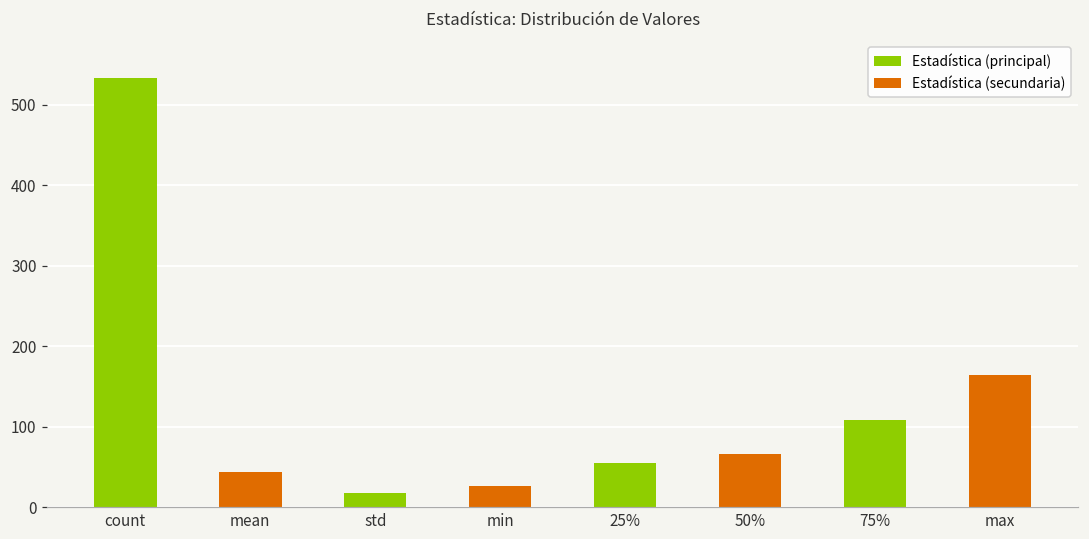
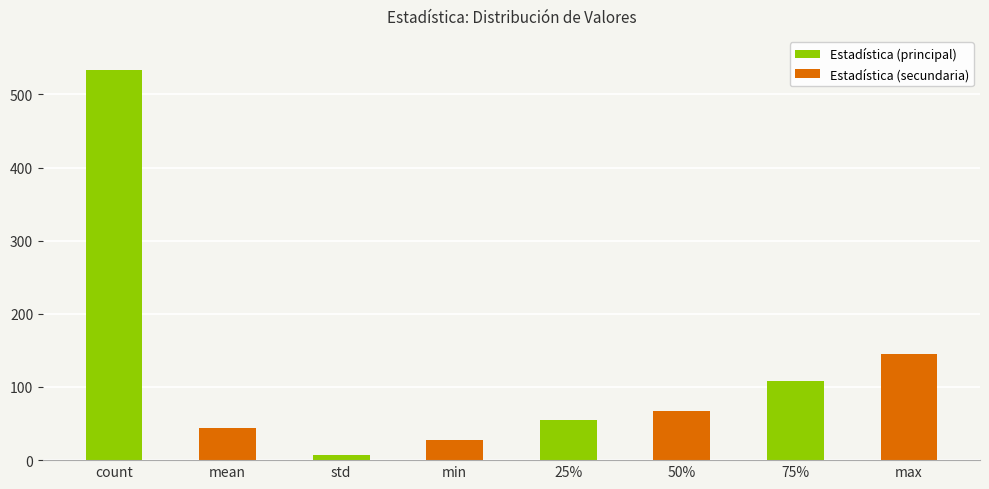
  {
    "count": 530,
    "mean": 40,
-   "std": 20,
+   "std": 10,
    "min": 30,
    "25%": 60,
    "50%": 70,
    "75%": 110,
-   "max": 160
+   "max": 150
  }
